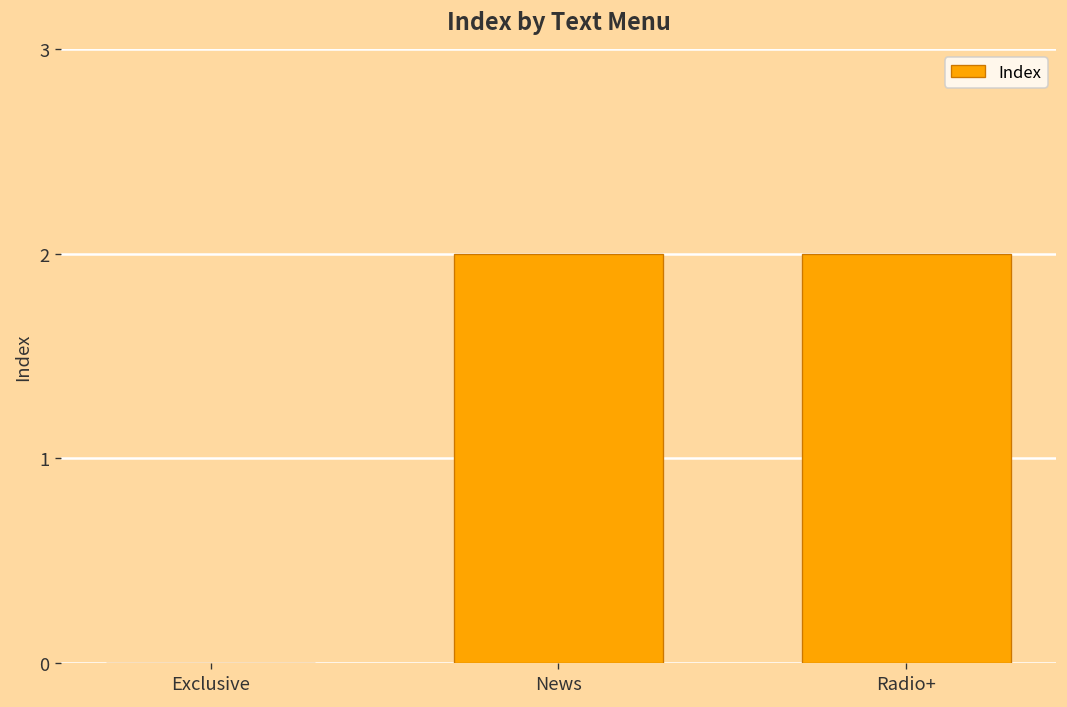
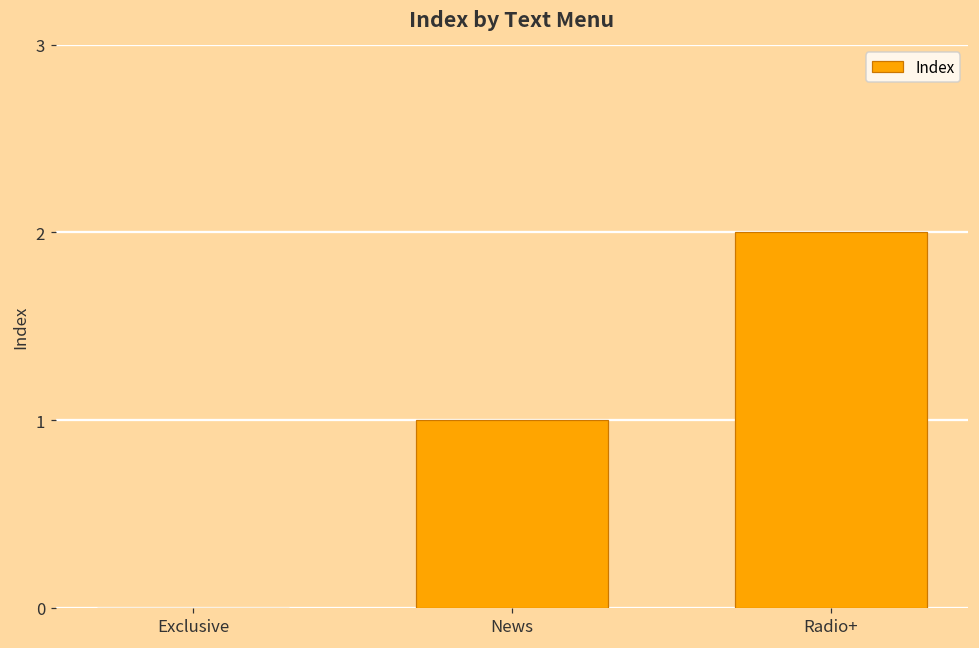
  {
    "Exclusive": 0,
-   "News": 2,
+   "News": 1,
    "Radio+": 2
  }
